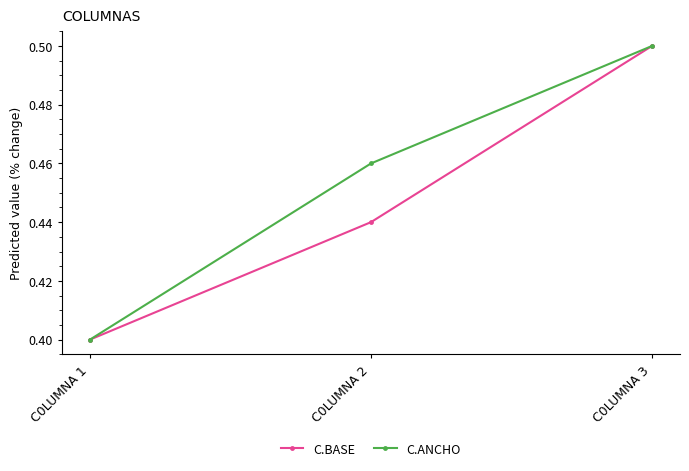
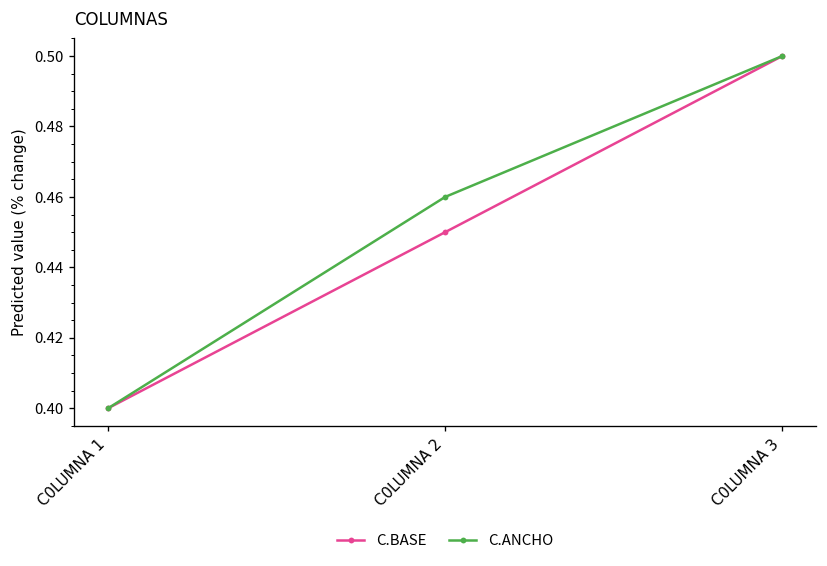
  {
    "C.BASE": {
-     "C0LUMNA 2": 0.44
+     "C0LUMNA 2": 0.45
    },
    "C.ANCHO": {
      "C0LUMNA 2": 0.46
    }
  }
